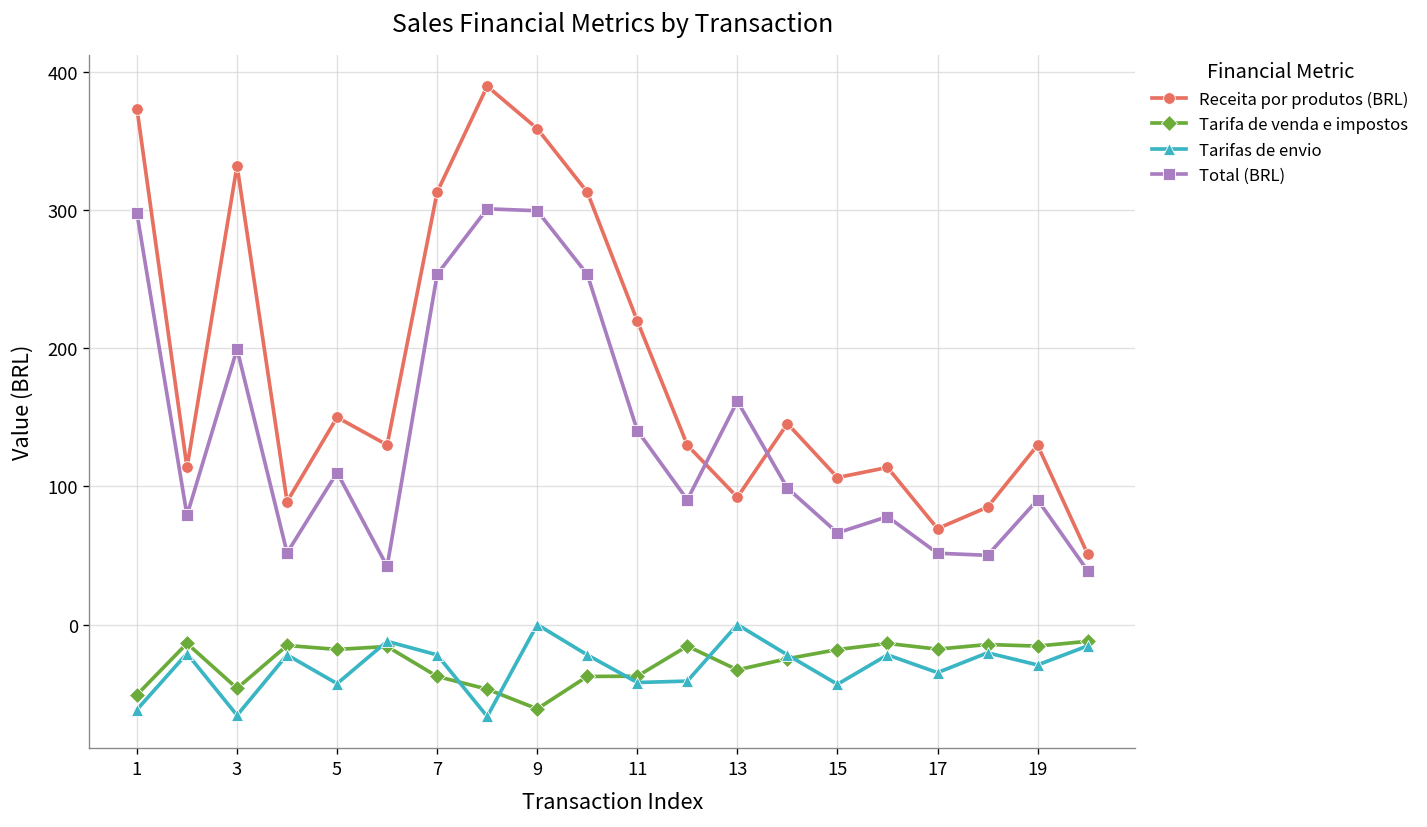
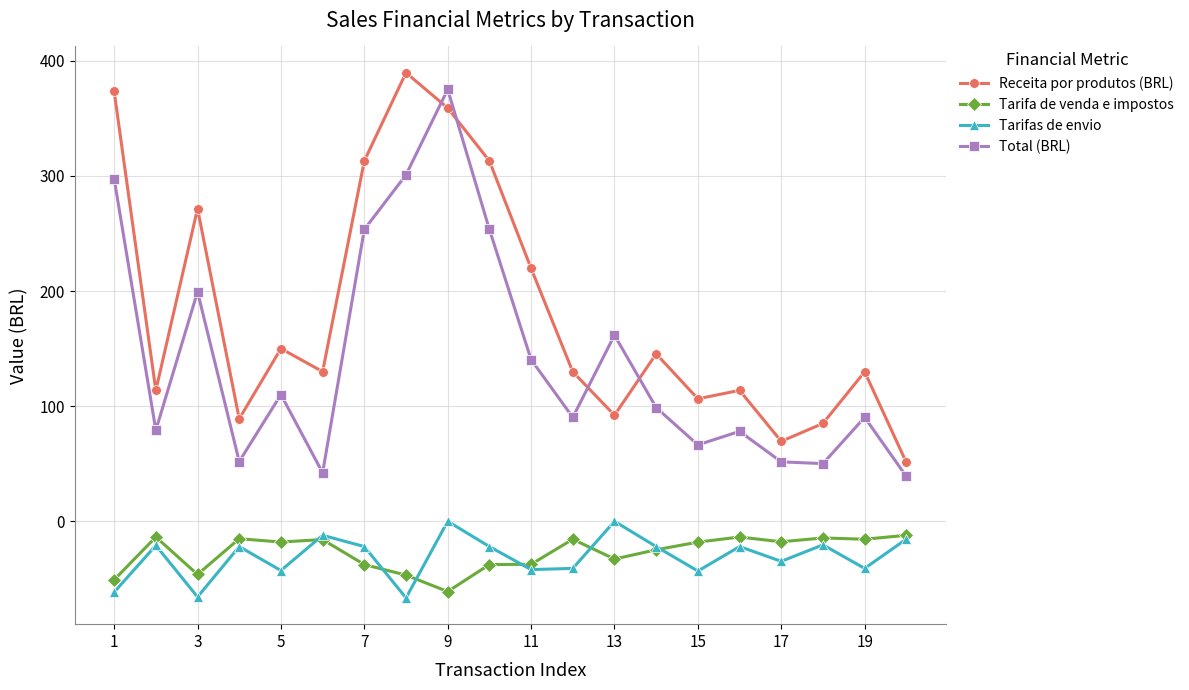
  {
    "Receita por produtos (BRL)": {
      "1": 373,
-     "3": 332,
+     "3": 272,
      "5": 150,
      "7": 313,
      "9": 359,
      "11": 220,
      "13": 92,
      "15": 106,
      "17": 69,
      "19": 130
    },
    "Tarifa de venda e impostos": {
      "1": -51,
      "3": -46,
      "5": -18,
      "7": -38,
      "9": -61,
      "11": -37,
      "13": -33,
      "15": -18,
      "17": -18,
      "19": -16
    },
    "Tarifas de envio": {
      "1": -62,
      "3": -66,
      "5": -43,
      "7": -22,
      "9": 0,
      "11": -42,
      "13": 0,
      "15": -43,
      "17": -35,
-     "19": -29
+     "19": -41
    },
    "Total (BRL)": {
      "1": 298,
      "3": 199,
      "5": 110,
      "7": 253,
-     "9": 299,
+     "9": 375,
      "11": 140,
      "13": 162,
      "15": 66,
      "17": 52,
      "19": 90
    }
  }
